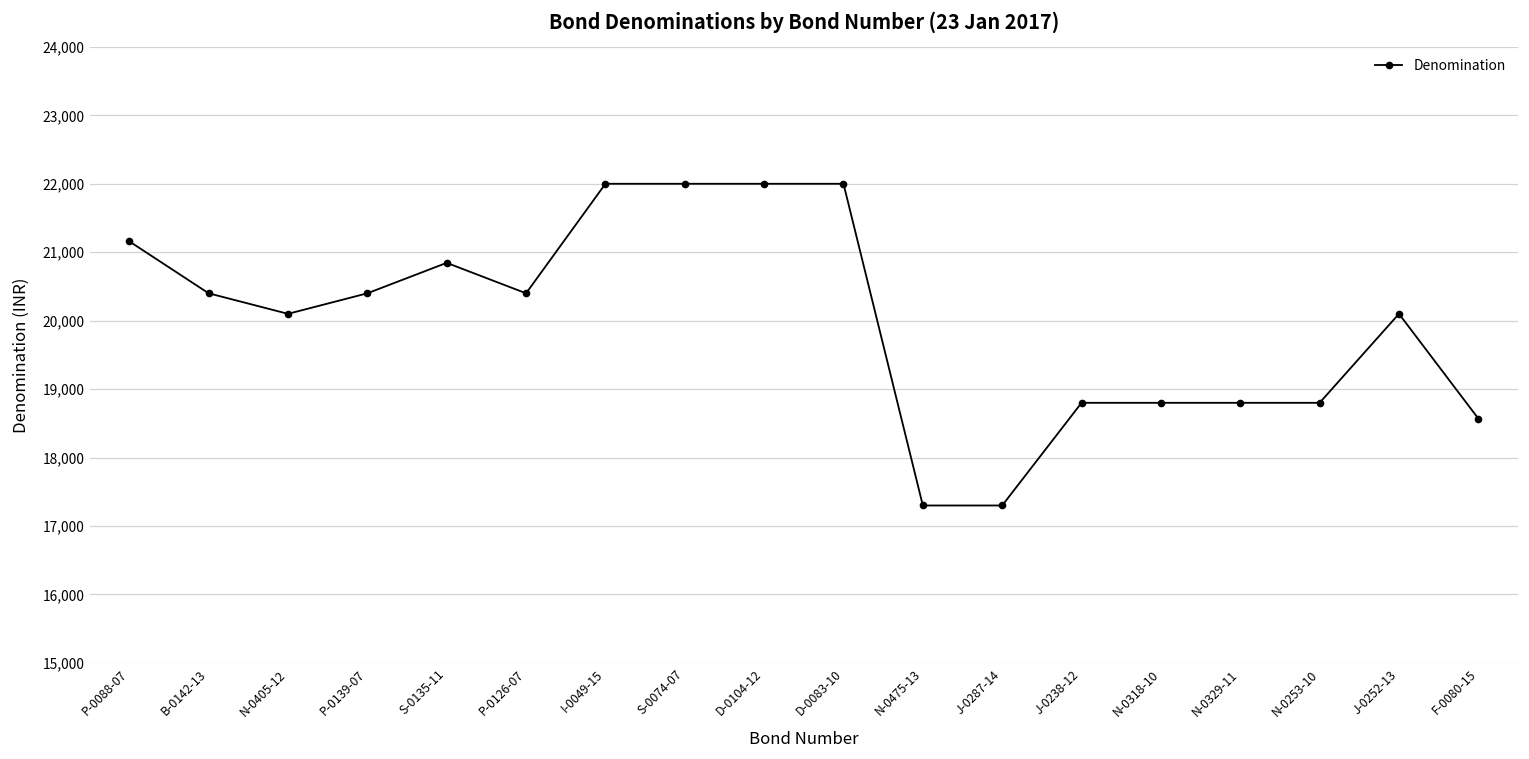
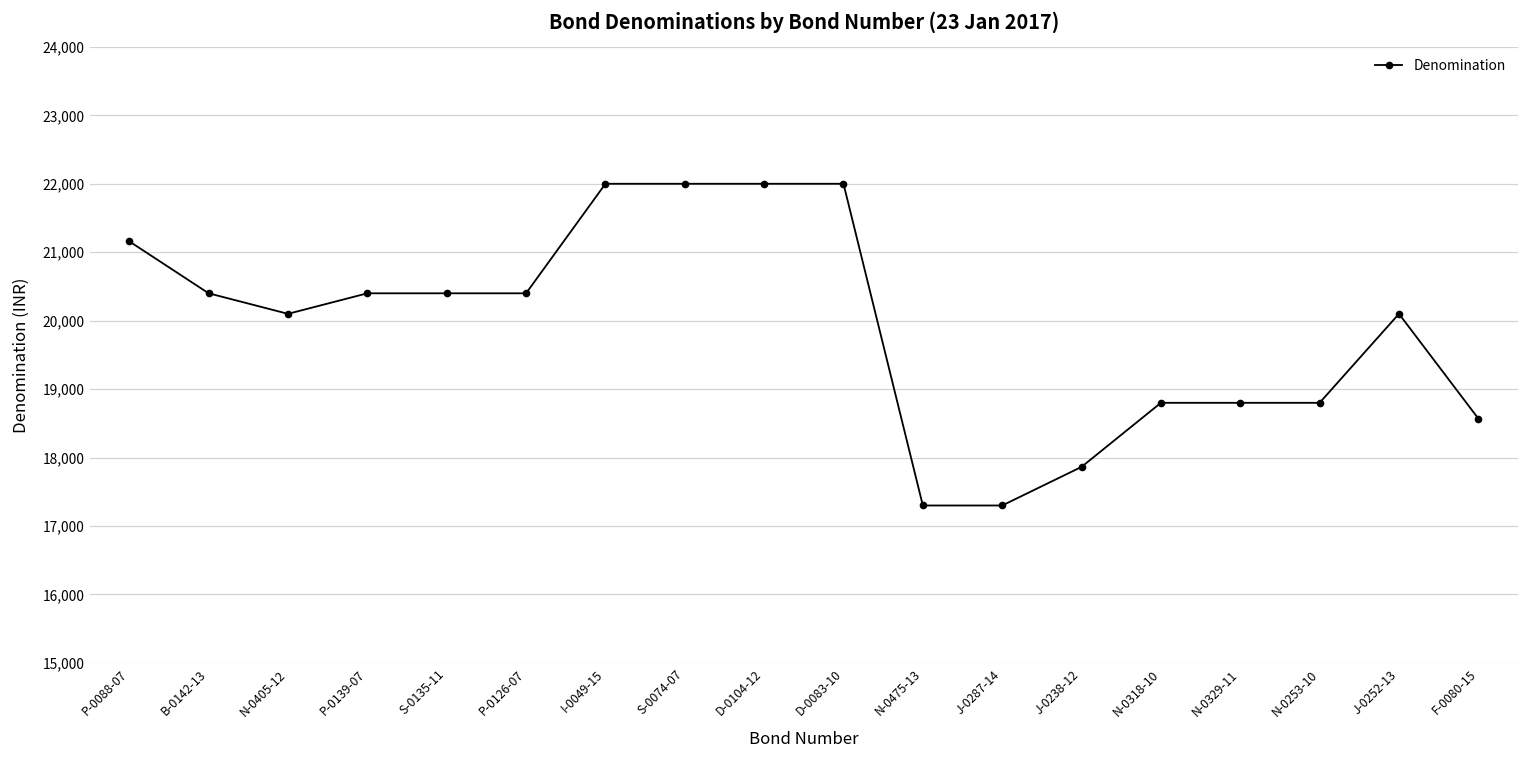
  {
    "P-0088-07": "21,200",
    "B-0142-13": "20,400",
    "N-0405-12": "20,100",
    "P-0139-07": "20,400",
-   "S-0135-11": "20,800",
+   "S-0135-11": "20,400",
    "P-0126-07": "20,400",
    "I-0049-15": "22,000",
    "S-0074-07": "22,000",
    "D-0104-12": "22,000",
    "D-0083-10": "22,000",
    "N-0475-13": "17,300",
    "J-0287-14": "17,300",
-   "J-0238-12": "18,800",
+   "J-0238-12": "17,900",
    "N-0318-10": "18,800",
    "N-0329-11": "18,800",
    "N-0253-10": "18,800",
    "J-0252-13": "20,100",
    "F-0080-15": "18,600"
  }
